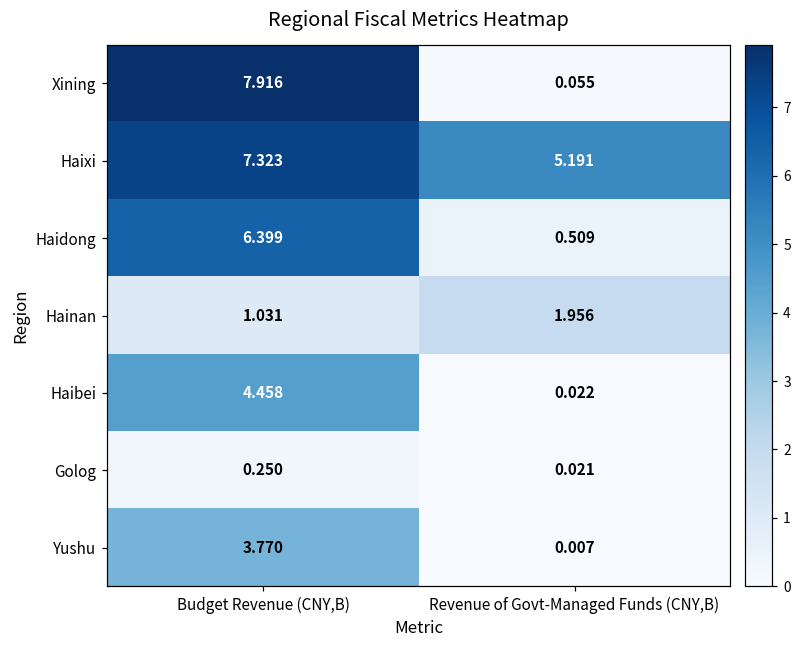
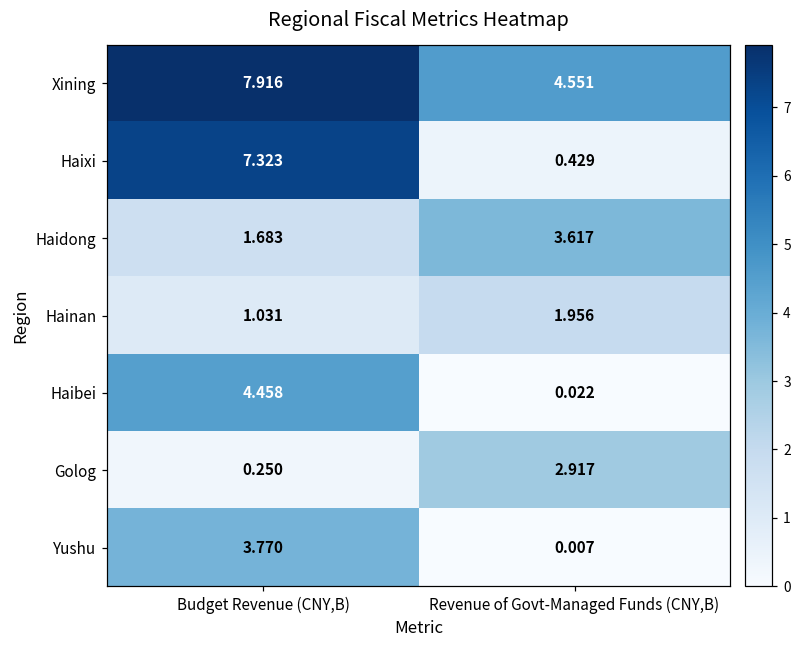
  {
    "Xining": {
      "Budget Revenue (CNY,B)": 7.916,
-     "Revenue of Govt-Managed Funds (CNY,B)": 0.055
+     "Revenue of Govt-Managed Funds (CNY,B)": 4.551
    },
    "Haixi": {
      "Budget Revenue (CNY,B)": 7.323,
-     "Revenue of Govt-Managed Funds (CNY,B)": 5.191
+     "Revenue of Govt-Managed Funds (CNY,B)": 0.429
    },
    "Haidong": {
-     "Budget Revenue (CNY,B)": 6.399,
-     "Revenue of Govt-Managed Funds (CNY,B)": 0.509
+     "Budget Revenue (CNY,B)": 1.683,
+     "Revenue of Govt-Managed Funds (CNY,B)": 3.617
    },
    "Hainan": {
      "Budget Revenue (CNY,B)": 1.031,
      "Revenue of Govt-Managed Funds (CNY,B)": 1.956
    },
    "Haibei": {
      "Budget Revenue (CNY,B)": 4.458,
      "Revenue of Govt-Managed Funds (CNY,B)": 0.022
    },
    "Golog": {
      "Budget Revenue (CNY,B)": 0.250,
-     "Revenue of Govt-Managed Funds (CNY,B)": 0.021
+     "Revenue of Govt-Managed Funds (CNY,B)": 2.917
    },
    "Yushu": {
      "Budget Revenue (CNY,B)": 3.770,
      "Revenue of Govt-Managed Funds (CNY,B)": 0.007
    }
  }
